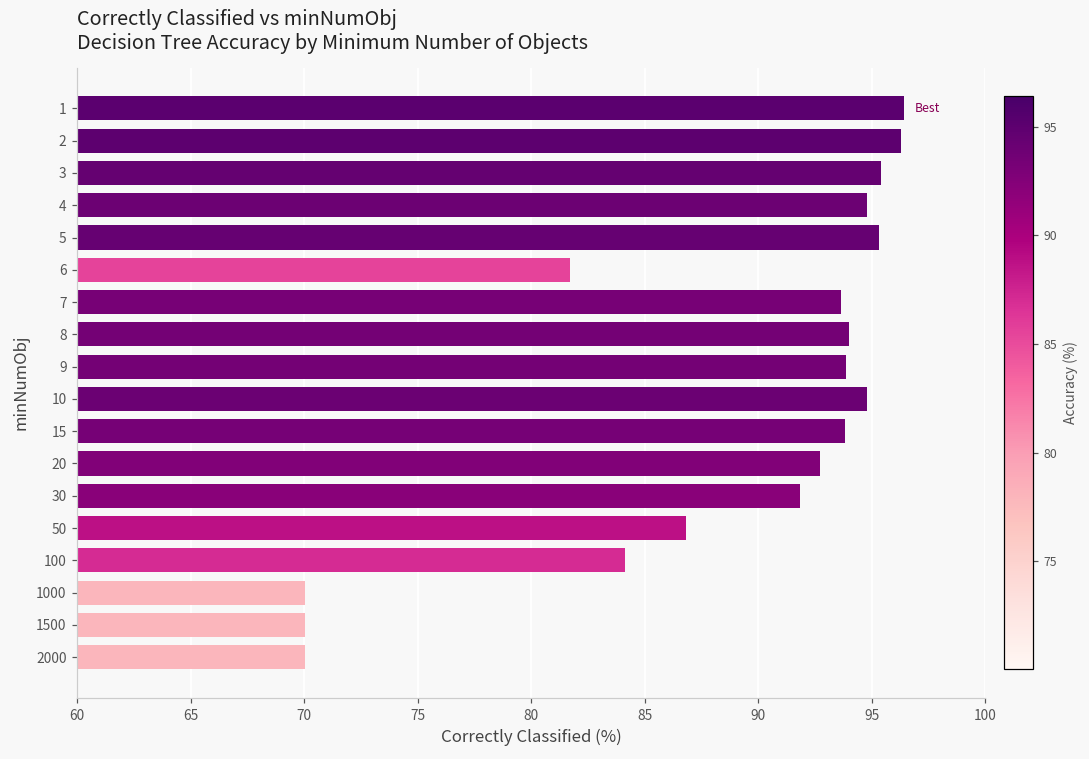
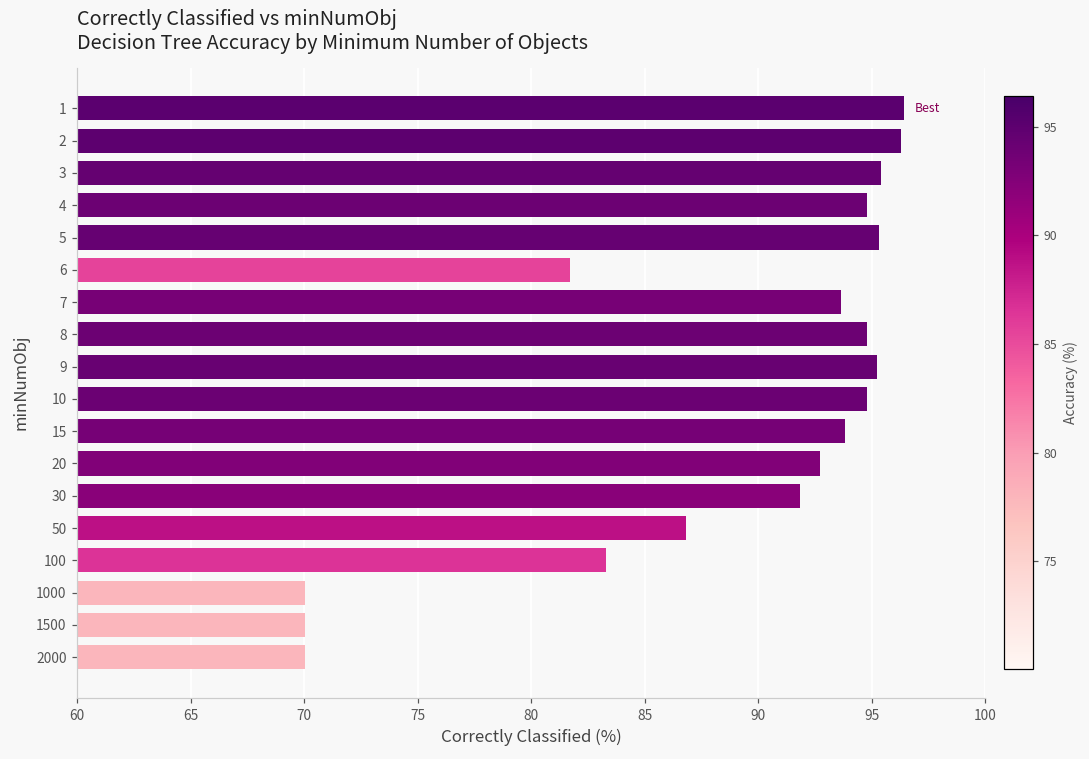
  {
    "1": 96.4,
    "2": 96.3,
    "3": 95.4,
    "4": 94.8,
    "5": 95.3,
    "6": 81.7,
    "7": 93.6,
-   "8": 94.0,
-   "9": 93.9,
+   "8": 94.8,
+   "9": 95.2,
    "10": 94.8,
    "15": 93.8,
    "20": 92.7,
    "30": 91.8,
    "50": 86.8,
-   "100": 84.1,
+   "100": 83.3,
    "1000": 70.0,
    "1500": 70.0,
    "2000": 70.0
  }
